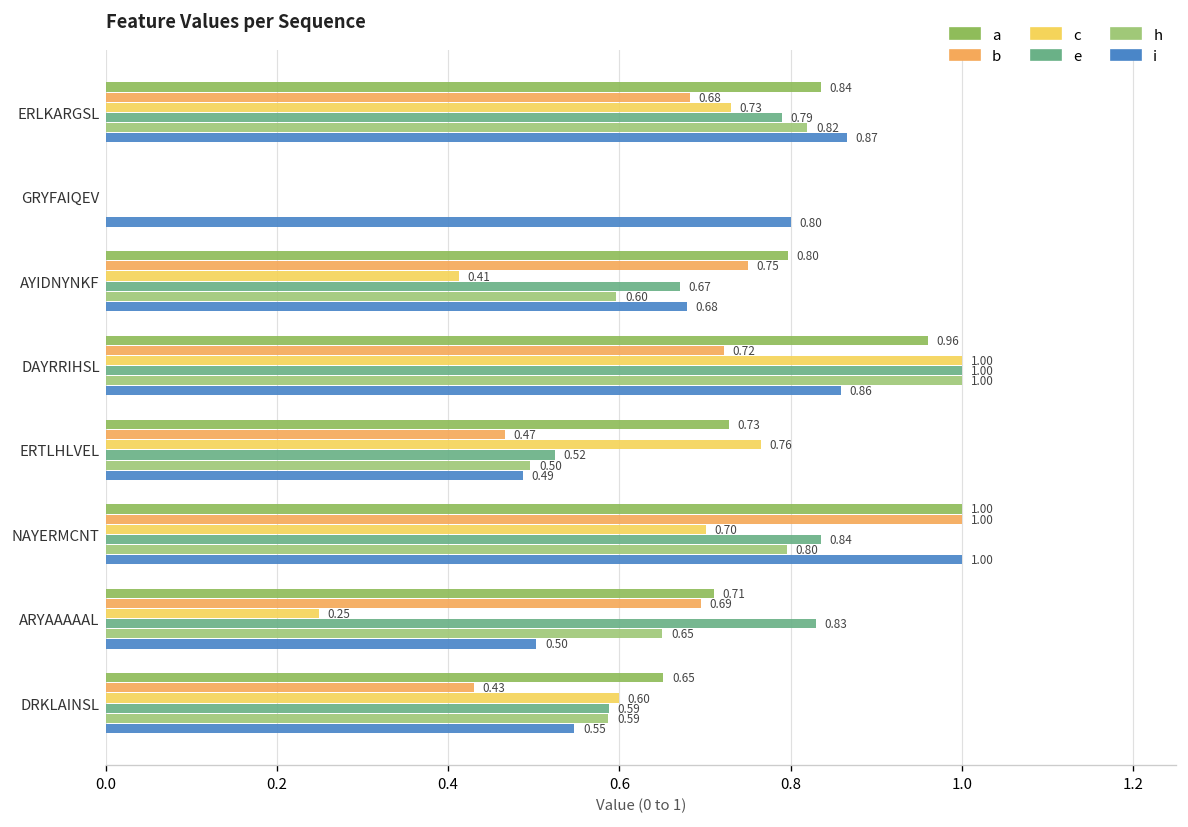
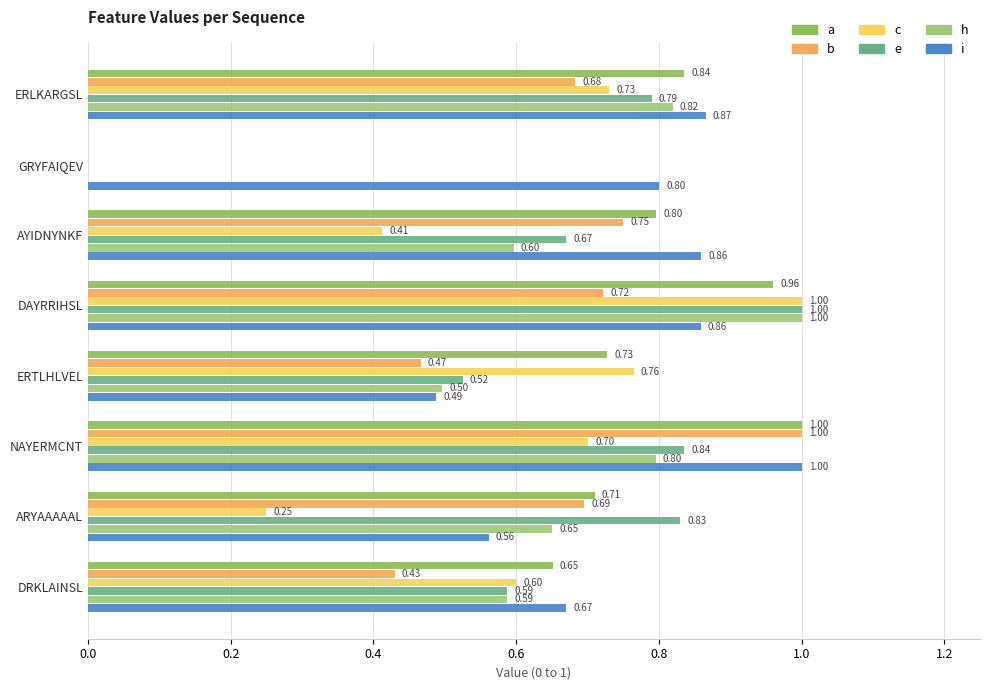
  {
    "i": {
      "ERLKARGSL": 0.87,
      "GRYFAIQEV": 0.80,
-     "AYIDNYNKF": 0.68,
+     "AYIDNYNKF": 0.86,
      "DAYRRIHSL": 0.86,
      "ERTLHLVEL": 0.49,
      "NAYERMCNT": 1.00,
-     "ARYAAAAAL": 0.50,
-     "DRKLAINSL": 0.55
+     "ARYAAAAAL": 0.56,
+     "DRKLAINSL": 0.67
    }
  }
